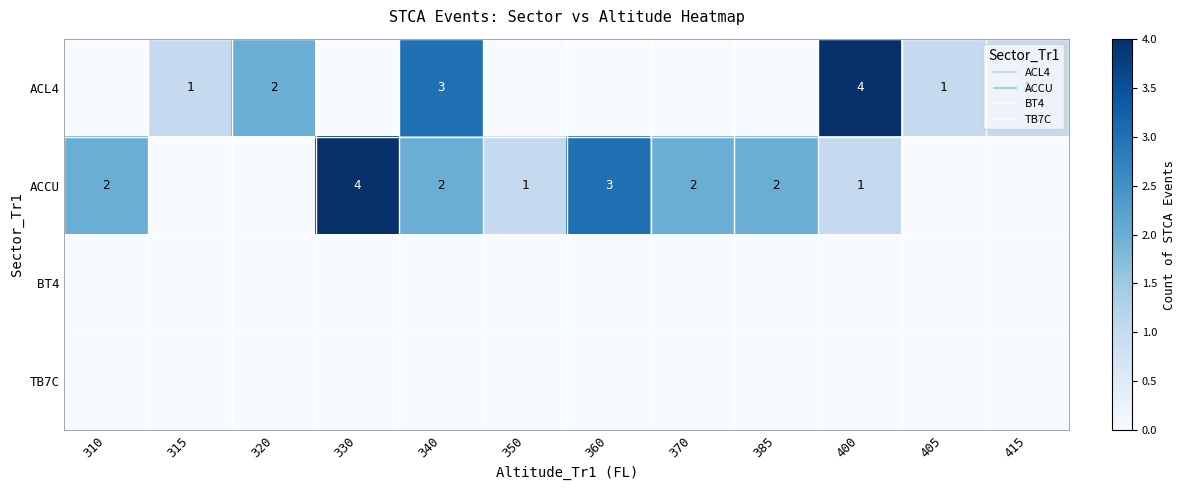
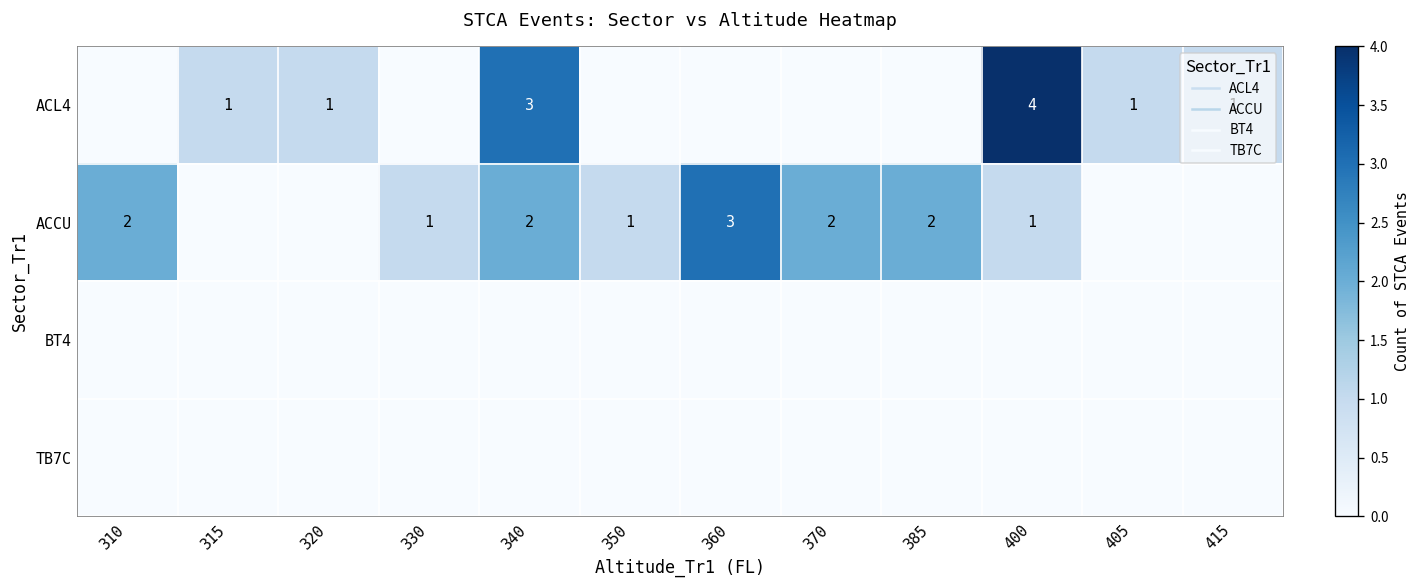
  {
    "ACL4": {
      "315": 1,
-     "320": 2,
+     "320": 1,
      "340": 3,
      "400": 4,
      "405": 1
    },
    "ACCU": {
      "310": 2,
-     "330": 4,
+     "330": 1,
      "340": 2,
      "350": 1,
      "360": 3,
      "370": 2,
      "385": 2,
      "400": 1
    }
  }
